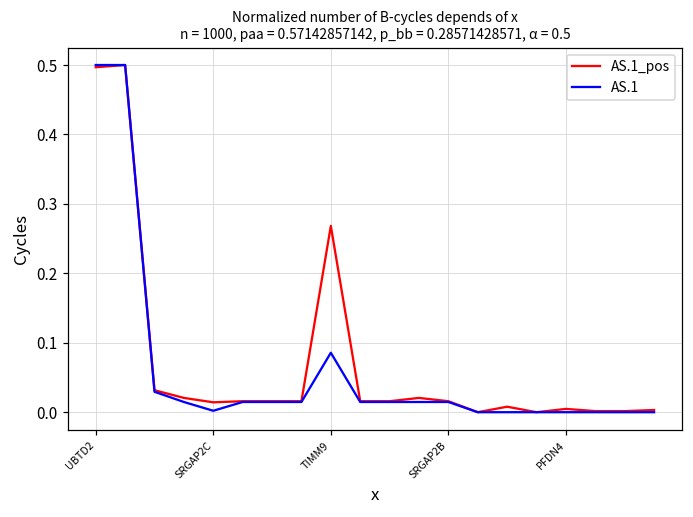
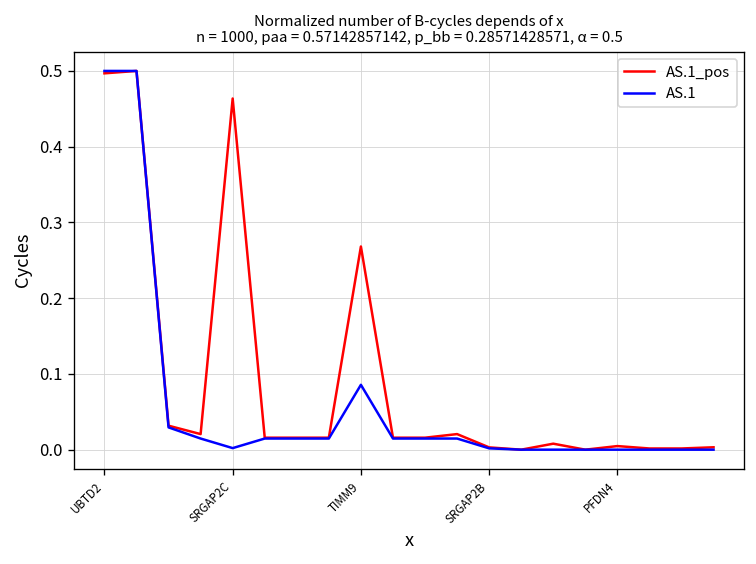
  {
    "AS.1_pos": {
-     "SRGAP2C": 0.01,
+     "SRGAP2C": 0.46,
      "TIMM9": 0.27,
-     "SRGAP2B": 0.02,
+     "SRGAP2B": 0.00,
      "PFDN4": 0.00
    },
    "AS.1": {
      "SRGAP2C": 0.00,
      "TIMM9": 0.09,
-     "SRGAP2B": 0.01,
+     "SRGAP2B": 0.00,
      "PFDN4": 0.00
    }
  }
